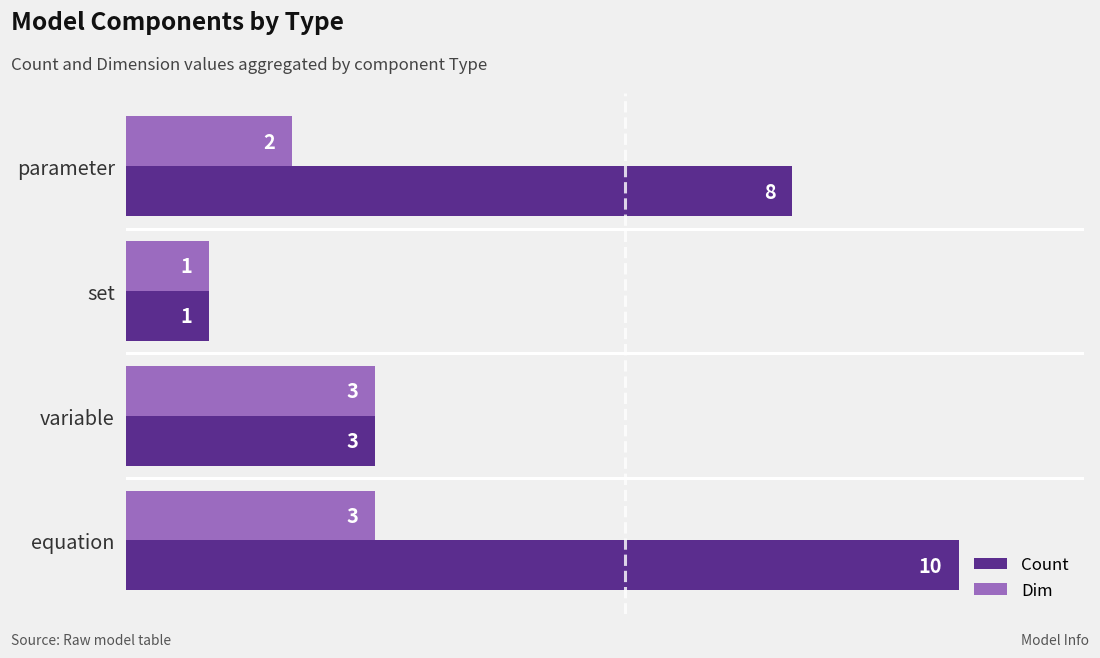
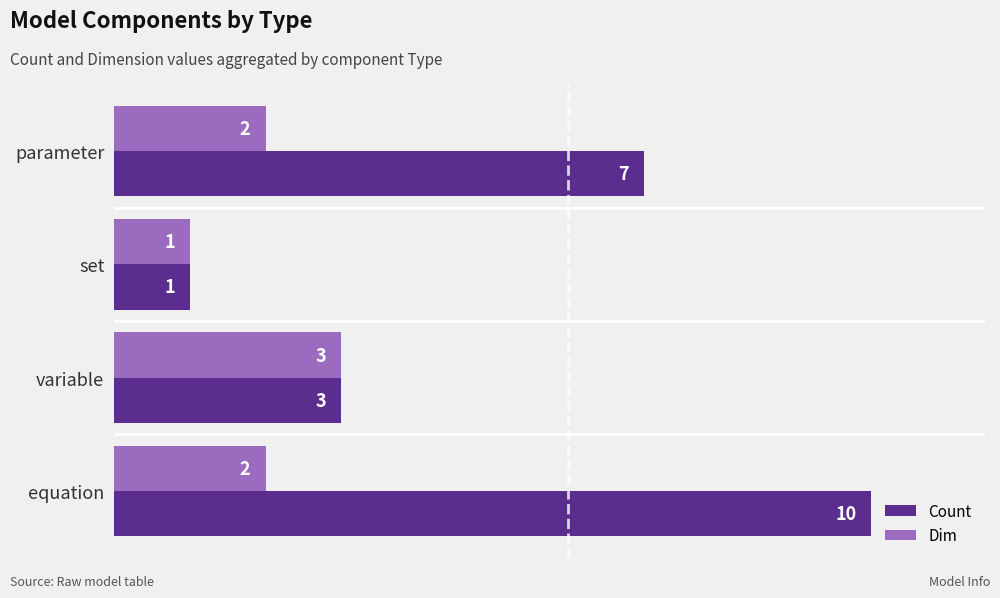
  {
    "Count": {
-     "parameter": 8,
+     "parameter": 7,
      "set": 1,
      "variable": 3,
      "equation": 10
    },
    "Dim": {
      "parameter": 2,
      "set": 1,
      "variable": 3,
-     "equation": 3
+     "equation": 2
    }
  }
